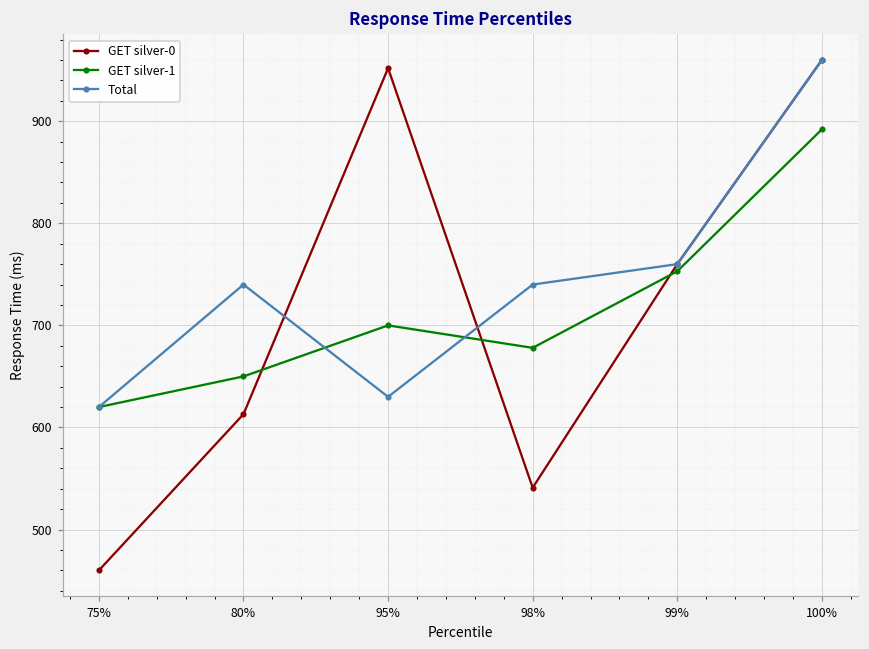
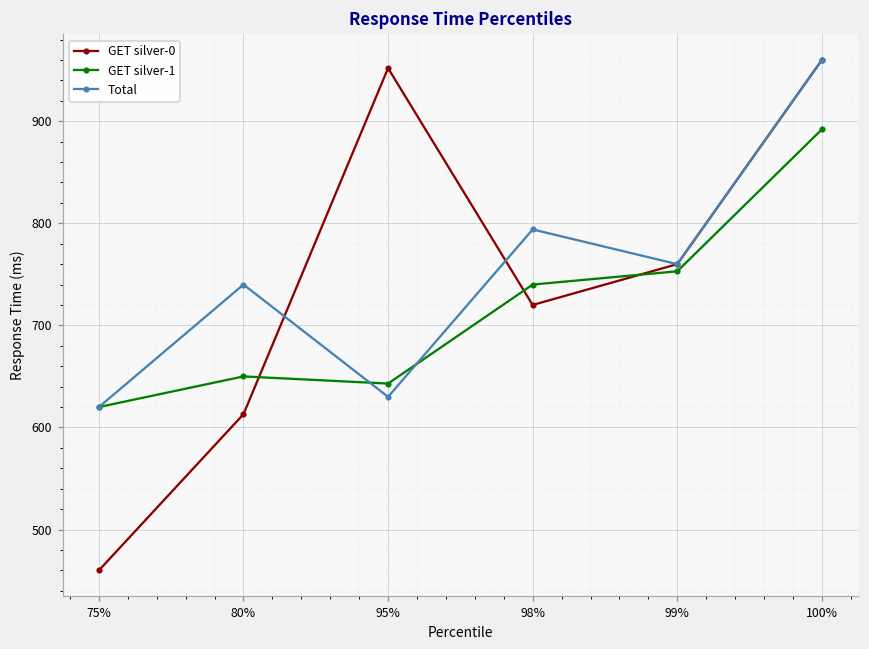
  {
    "GET silver-0": {
      "75%": 460,
      "80%": 610,
      "95%": 950,
-     "98%": 540
+     "98%": 720
    },
    "GET silver-1": {
      "80%": 650,
-     "95%": 700,
-     "98%": 680,
+     "95%": 640,
+     "98%": 740,
      "99%": 750,
      "100%": 890
    },
    "Total": {
      "80%": 740,
      "95%": 630,
-     "98%": 740
+     "98%": 790
    }
  }
